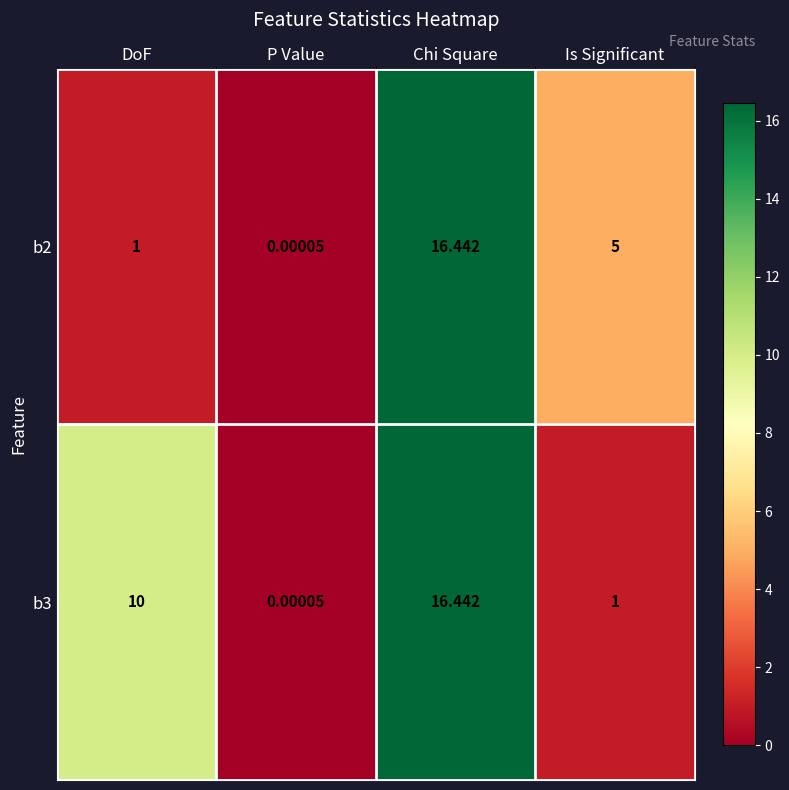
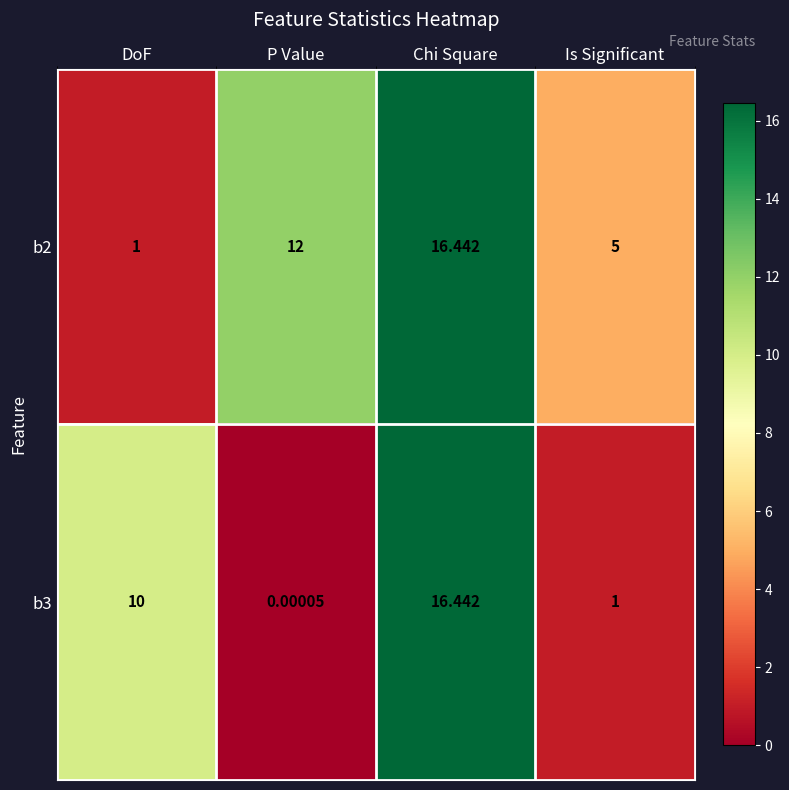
  {
    "b2": {
      "DoF": 1,
-     "P Value": 0.00005,
+     "P Value": 12,
      "Chi Square": 16.442,
      "Is Significant": 5
    },
    "b3": {
      "DoF": 10,
      "P Value": 0.00005,
      "Chi Square": 16.442,
      "Is Significant": 1
    }
  }
